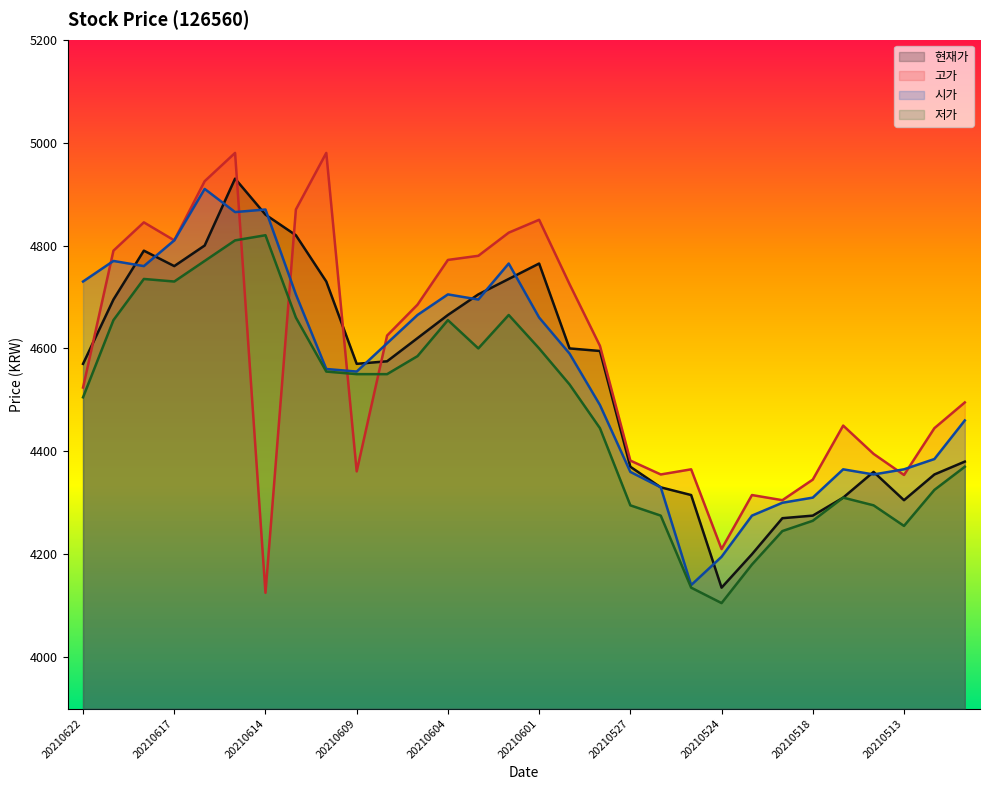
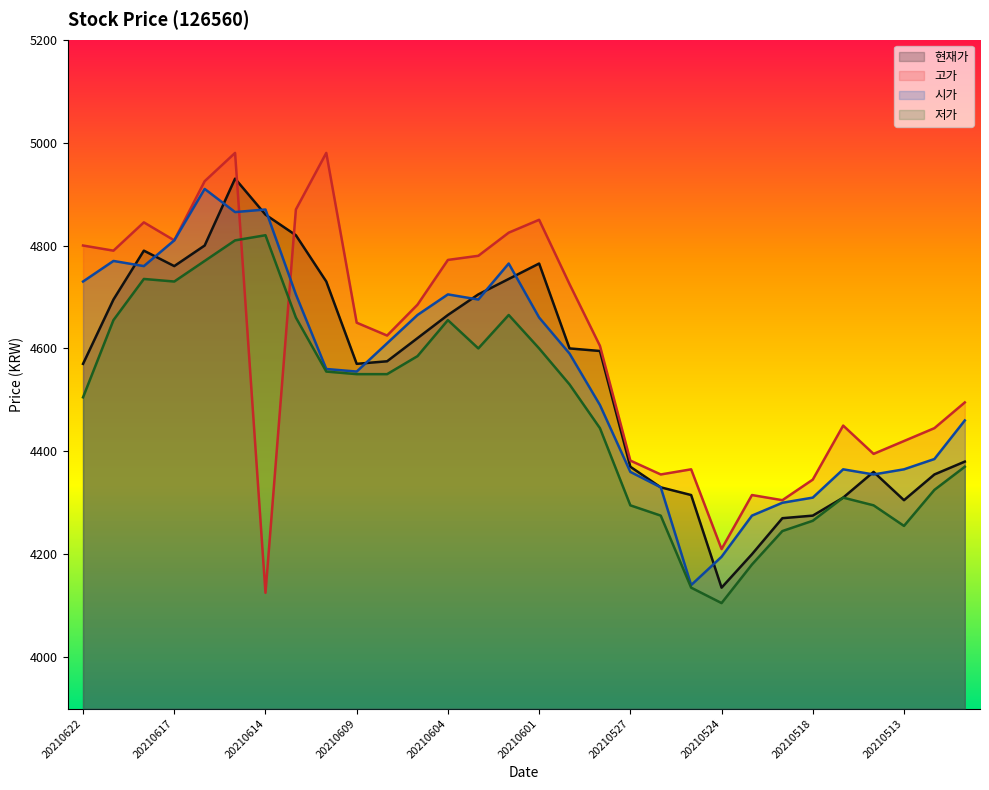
  {
    "고가": {
-     "20210622": 4520,
+     "20210622": 4800,
      "20210614": 4130,
-     "20210609": 4360,
+     "20210609": 4650,
      "20210604": 4770,
      "20210601": 4850,
      "20210527": 4380,
      "20210524": 4210,
      "20210518": 4350,
-     "20210513": 4350
+     "20210513": 4420
    }
  }
